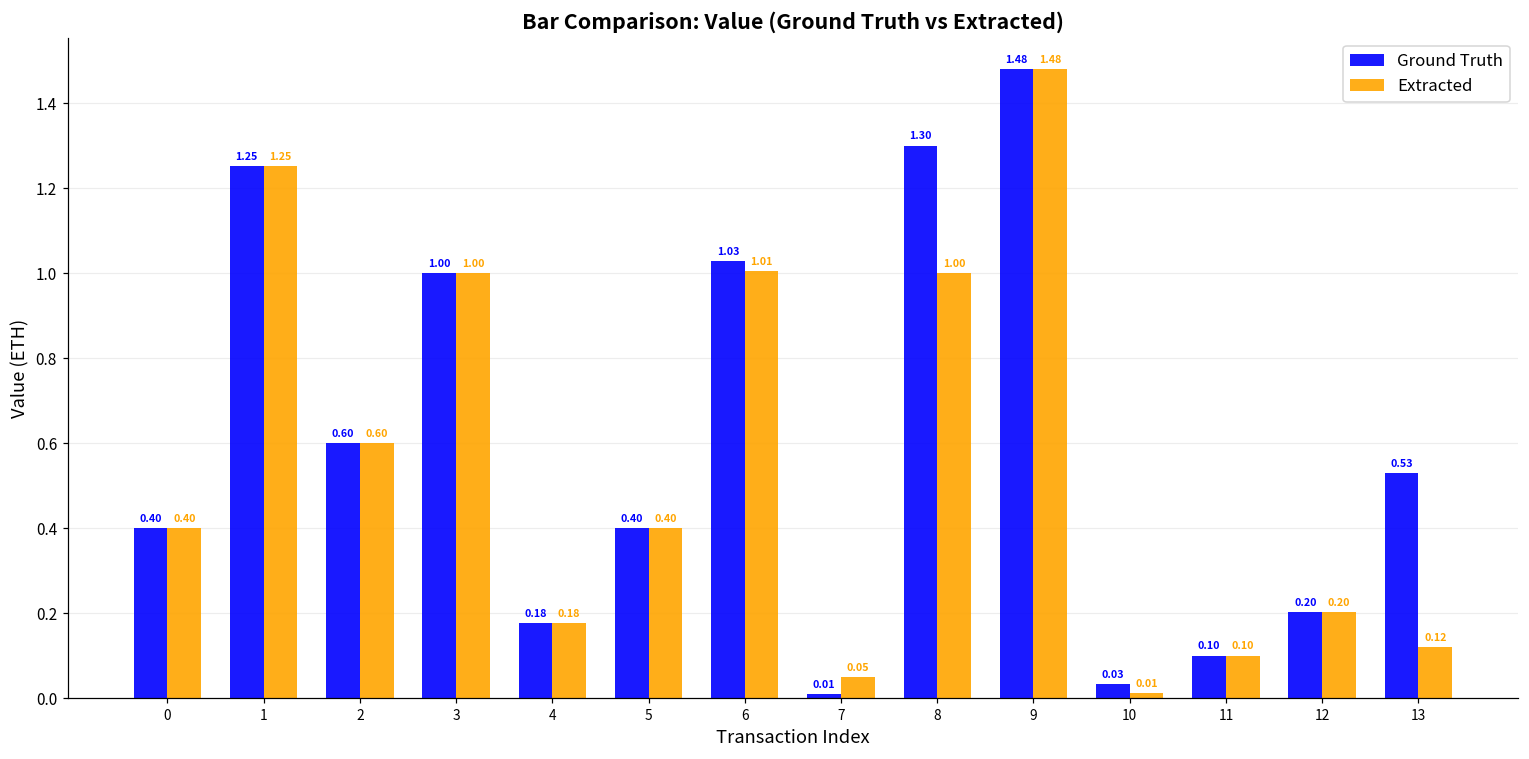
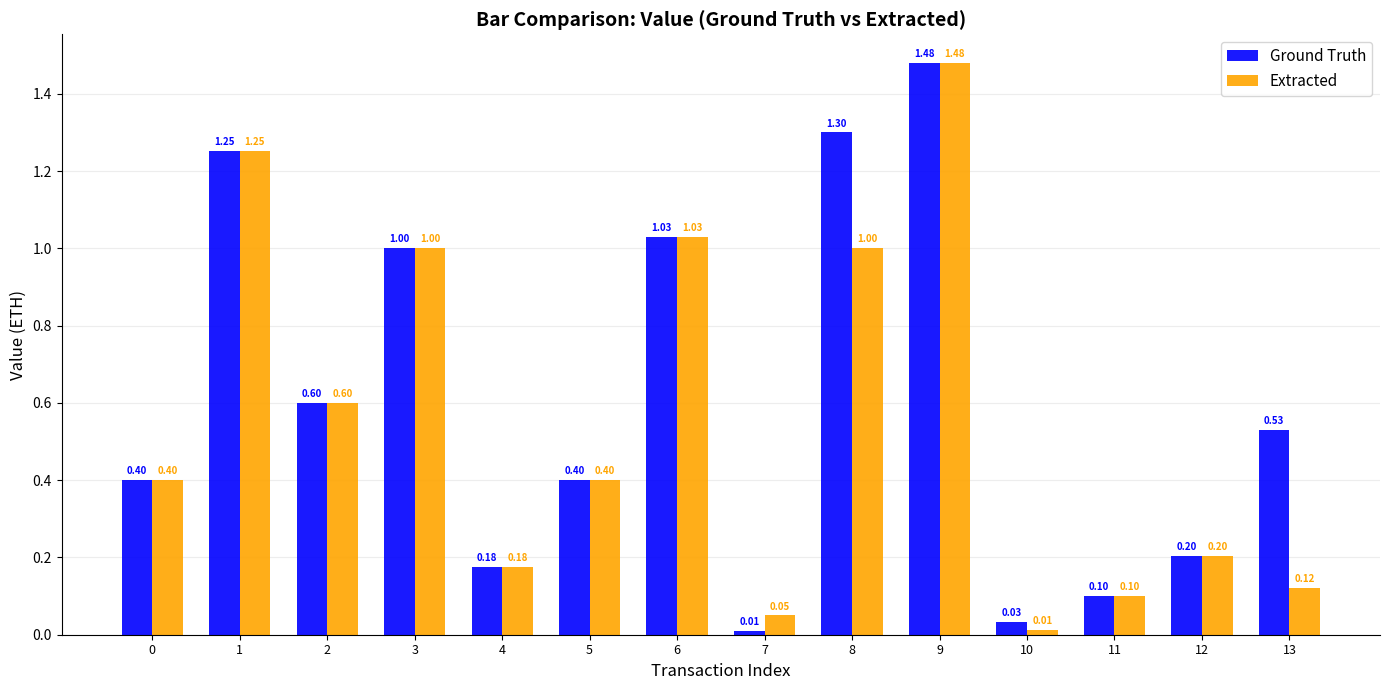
  {
    "Ground Truth": {
      "0": 0.40,
      "1": 1.25,
      "2": 0.60,
      "3": 1.00,
      "4": 0.18,
      "5": 0.40,
      "6": 1.03,
      "7": 0.01,
      "8": 1.30,
      "9": 1.48,
      "10": 0.03,
      "11": 0.10,
      "12": 0.20,
      "13": 0.53
    },
    "Extracted": {
      "0": 0.40,
      "1": 1.25,
      "2": 0.60,
      "3": 1.00,
      "4": 0.18,
      "5": 0.40,
-     "6": 1.01,
+     "6": 1.03,
      "7": 0.05,
      "8": 1.00,
      "9": 1.48,
      "10": 0.01,
      "11": 0.10,
      "12": 0.20,
      "13": 0.12
    }
  }
